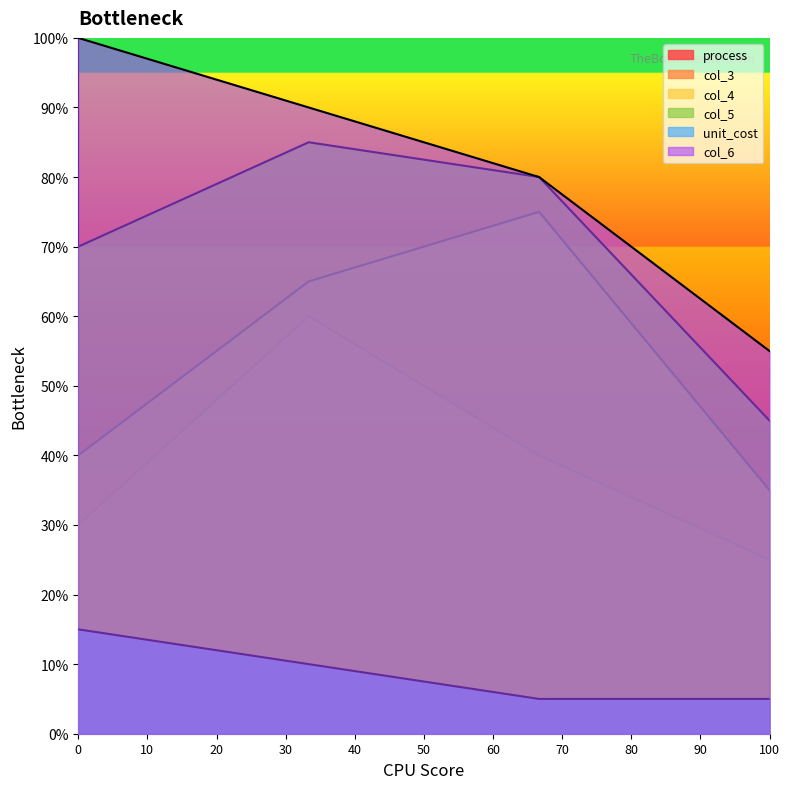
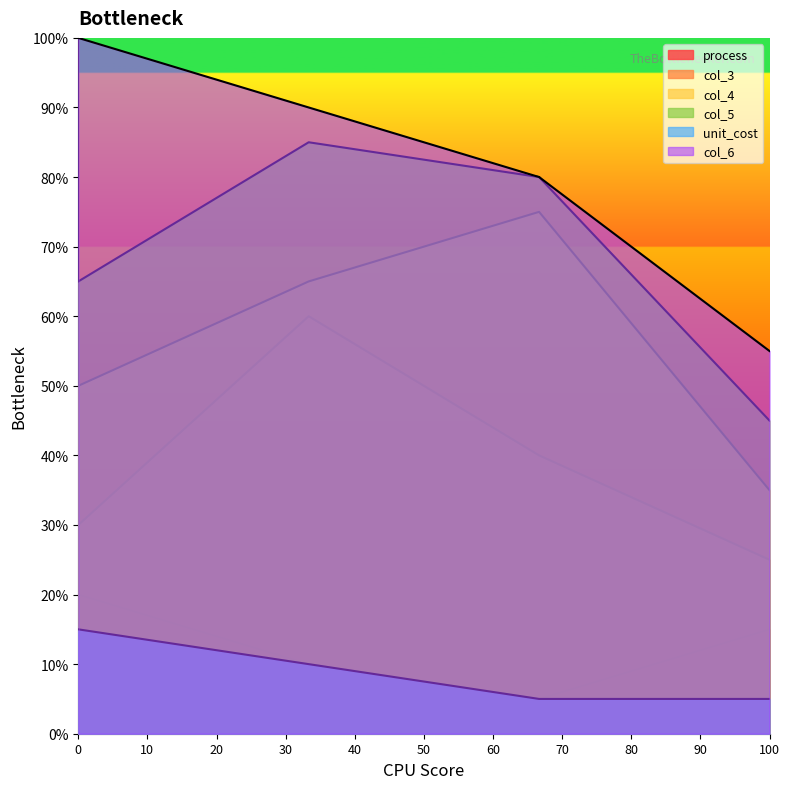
  {
    "process": {
      "0": "20%",
      "100": "15%"
    },
    "col_3": {
      "0": "30%",
      "100": "25%"
    },
    "col_4": {
-     "0": "40%",
+     "0": "50%",
      "100": "35%"
    },
    "col_5": {
-     "0": "70%",
+     "0": "65%",
      "100": "45%"
    },
    "unit_cost": {
      "0": "15%",
      "100": "5%"
    },
    "col_6": {
      "0": "100%",
      "100": "55%"
    }
  }
